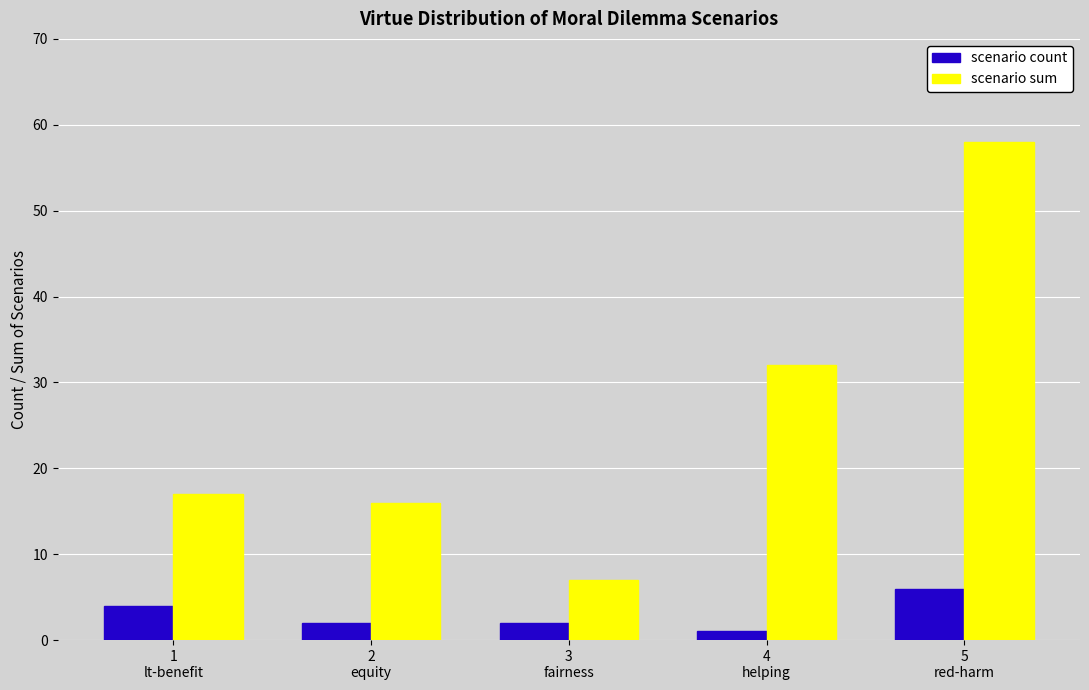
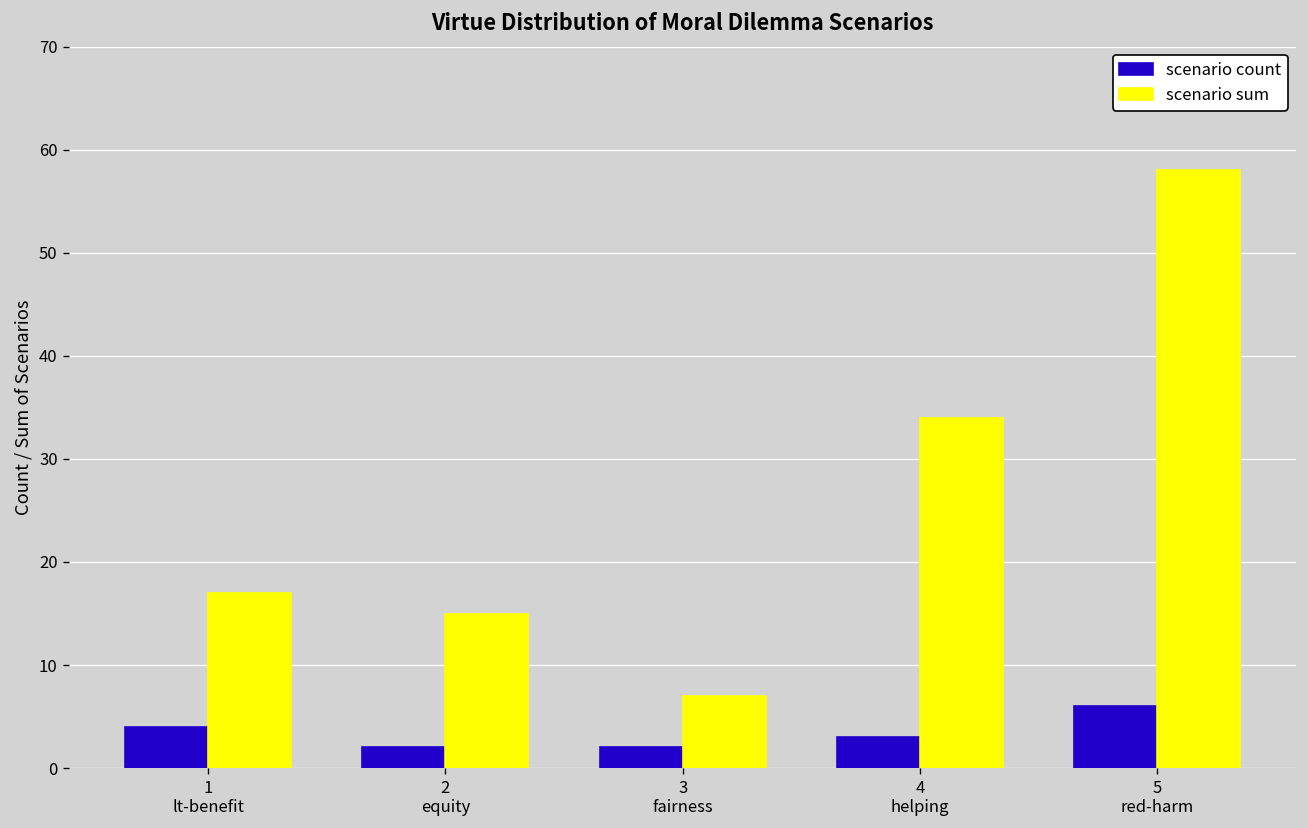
  {
    "scenario count": {
      "1 lt-benefit": 4,
      "2 equity": 2,
      "3 fairness": 2,
-     "4 helping": 1,
+     "4 helping": 3,
      "5 red-harm": 6
    },
    "scenario sum": {
      "1 lt-benefit": 17,
-     "2 equity": 16,
+     "2 equity": 15,
      "3 fairness": 7,
-     "4 helping": 32,
+     "4 helping": 34,
      "5 red-harm": 58
    }
  }
